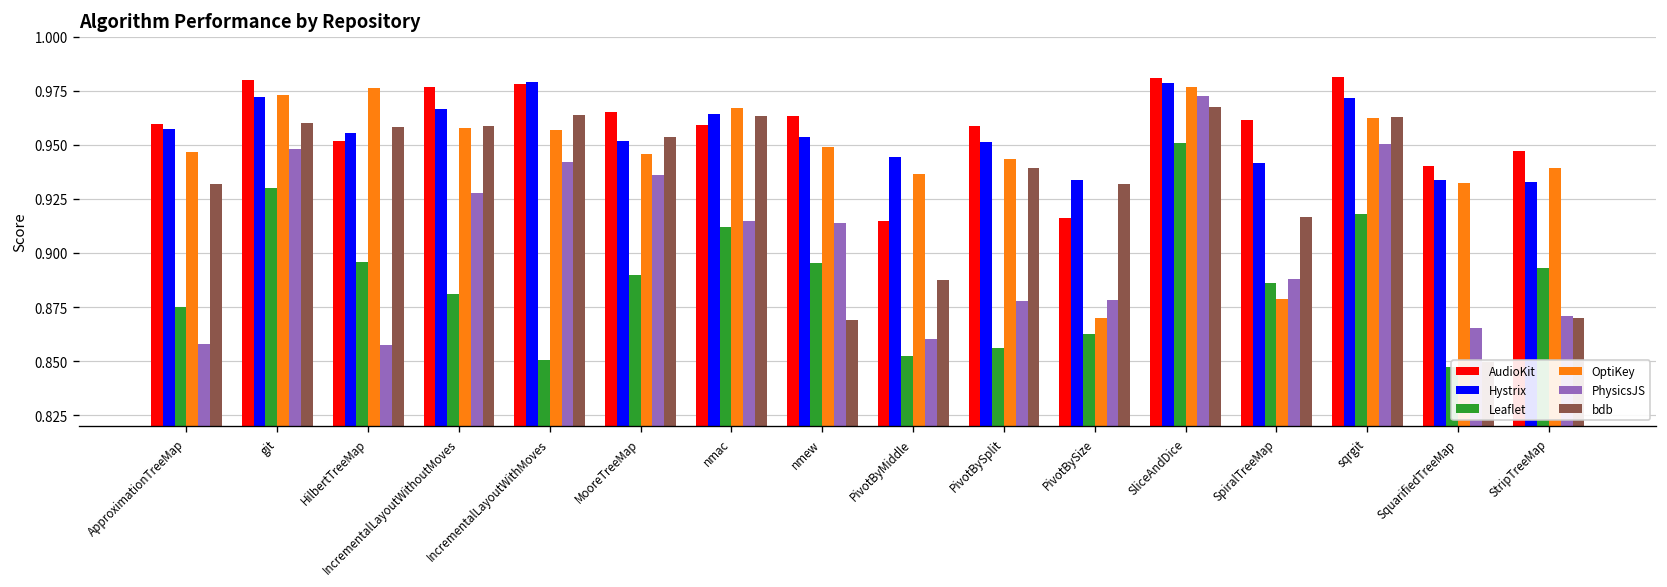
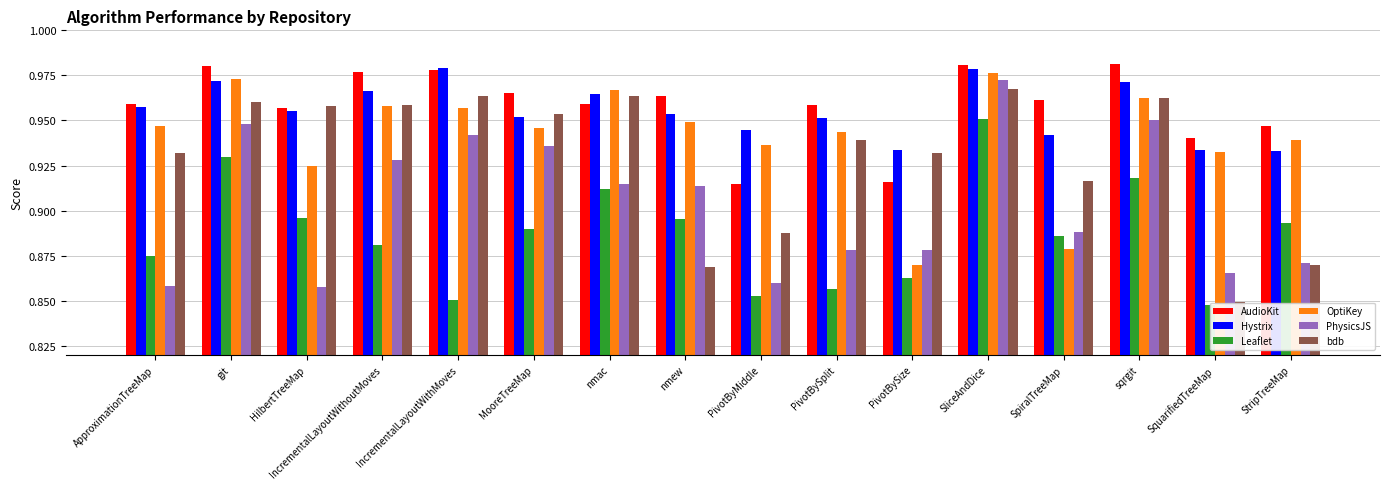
  {
    "AudioKit": {
      "ApproximationTreeMap": 0.959,
      "git": 0.980,
-     "HilbertTreeMap": 0.952,
+     "HilbertTreeMap": 0.957,
      "IncrementalLayoutWithoutMoves": 0.977,
      "IncrementalLayoutWithMoves": 0.978,
      "MooreTreeMap": 0.965,
      "nmac": 0.959,
      "nmew": 0.963,
      "PivotByMiddle": 0.915,
      "PivotBySplit": 0.958,
      "PivotBySize": 0.916,
      "SliceAndDice": 0.981,
      "SpiralTreeMap": 0.961,
      "sqrgit": 0.981,
      "SquarifiedTreeMap": 0.940,
      "StripTreeMap": 0.947
    },
    "Hystrix": {
      "ApproximationTreeMap": 0.957,
      "git": 0.972,
      "HilbertTreeMap": 0.955,
      "IncrementalLayoutWithoutMoves": 0.966,
      "IncrementalLayoutWithMoves": 0.979,
      "MooreTreeMap": 0.952,
      "nmac": 0.964,
      "nmew": 0.953,
      "PivotByMiddle": 0.945,
      "PivotBySplit": 0.951,
      "PivotBySize": 0.934,
      "SliceAndDice": 0.978,
      "SpiralTreeMap": 0.942,
      "sqrgit": 0.972,
      "SquarifiedTreeMap": 0.934,
      "StripTreeMap": 0.933
    },
    "Leaflet": {
      "ApproximationTreeMap": 0.875,
      "git": 0.930,
      "HilbertTreeMap": 0.896,
      "IncrementalLayoutWithoutMoves": 0.881,
      "IncrementalLayoutWithMoves": 0.850,
      "MooreTreeMap": 0.890,
      "nmac": 0.912,
      "nmew": 0.895,
      "PivotByMiddle": 0.853,
      "PivotBySplit": 0.856,
      "PivotBySize": 0.863,
      "SliceAndDice": 0.951,
      "SpiralTreeMap": 0.886,
      "sqrgit": 0.918,
      "StripTreeMap": 0.893
    },
    "OptiKey": {
      "ApproximationTreeMap": 0.947,
      "git": 0.973,
-     "HilbertTreeMap": 0.976,
+     "HilbertTreeMap": 0.925,
      "IncrementalLayoutWithoutMoves": 0.958,
      "IncrementalLayoutWithMoves": 0.957,
      "MooreTreeMap": 0.946,
      "nmac": 0.967,
      "nmew": 0.949,
      "PivotByMiddle": 0.937,
      "PivotBySplit": 0.943,
      "PivotBySize": 0.870,
      "SliceAndDice": 0.977,
      "SpiralTreeMap": 0.879,
      "sqrgit": 0.963,
      "SquarifiedTreeMap": 0.932,
      "StripTreeMap": 0.939
    },
    "PhysicsJS": {
      "ApproximationTreeMap": 0.858,
      "git": 0.948,
      "HilbertTreeMap": 0.858,
      "IncrementalLayoutWithoutMoves": 0.928,
      "IncrementalLayoutWithMoves": 0.942,
      "MooreTreeMap": 0.936,
      "nmac": 0.915,
      "nmew": 0.914,
      "PivotByMiddle": 0.860,
      "PivotBySplit": 0.878,
      "PivotBySize": 0.878,
      "SliceAndDice": 0.973,
      "SpiralTreeMap": 0.888,
      "sqrgit": 0.950,
      "SquarifiedTreeMap": 0.866,
      "StripTreeMap": 0.871
    },
    "bdb": {
      "ApproximationTreeMap": 0.932,
      "git": 0.960,
      "HilbertTreeMap": 0.958,
      "IncrementalLayoutWithoutMoves": 0.958,
      "IncrementalLayoutWithMoves": 0.964,
      "MooreTreeMap": 0.953,
      "nmac": 0.963,
      "nmew": 0.869,
      "PivotByMiddle": 0.888,
      "PivotBySplit": 0.939,
      "PivotBySize": 0.932,
      "SliceAndDice": 0.968,
      "SpiralTreeMap": 0.916,
      "sqrgit": 0.963,
      "SquarifiedTreeMap": 0.849,
      "StripTreeMap": 0.870
    }
  }
